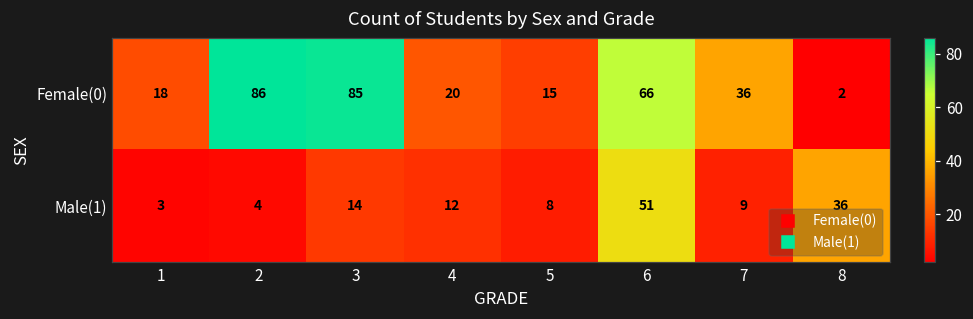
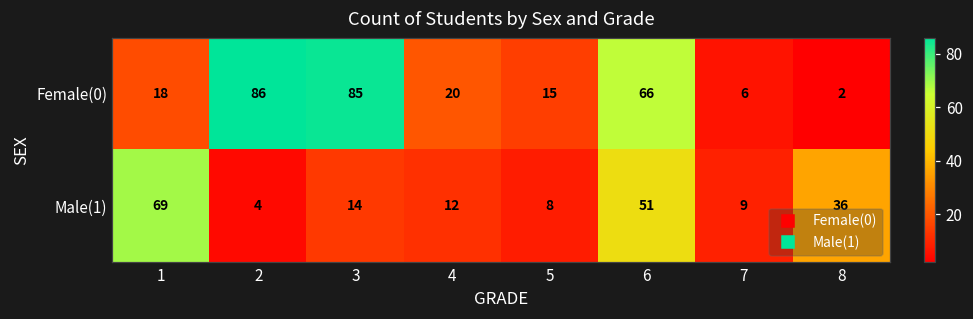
  {
    "Female(0)": {
      "1": 18,
      "2": 86,
      "3": 85,
      "4": 20,
      "5": 15,
      "6": 66,
-     "7": 36,
+     "7": 6,
      "8": 2
    },
    "Male(1)": {
-     "1": 3,
+     "1": 69,
      "2": 4,
      "3": 14,
      "4": 12,
      "5": 8,
      "6": 51,
      "7": 9
    }
  }
